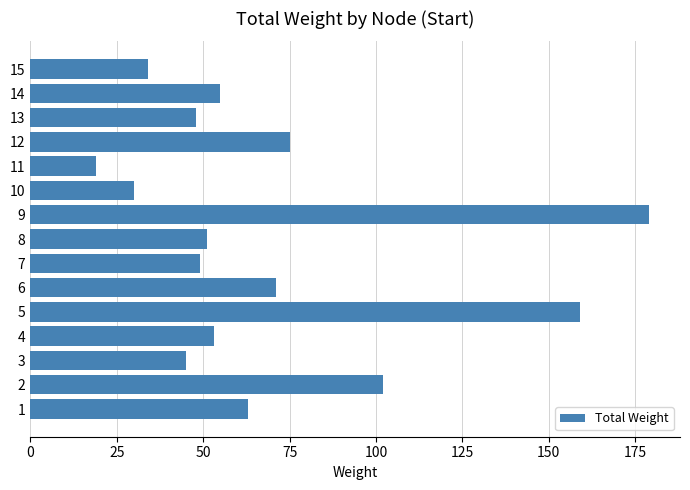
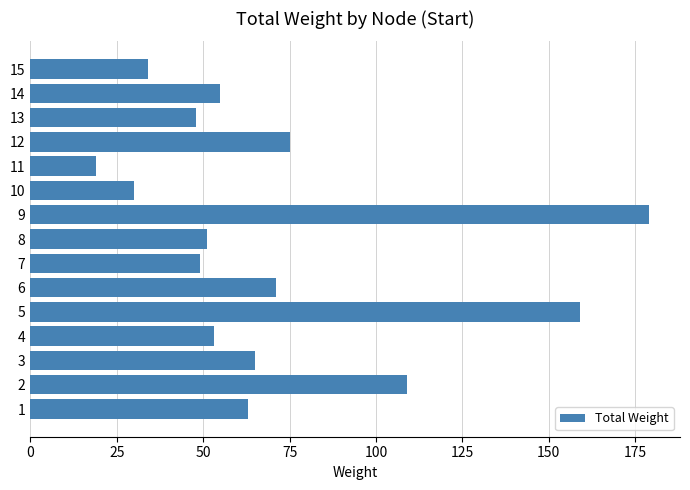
  {
    "15": 34,
    "14": 55,
    "13": 48,
    "12": 75,
    "11": 19,
    "10": 30,
    "9": 179,
    "8": 51,
    "7": 49,
    "6": 71,
    "5": 159,
    "4": 53,
-   "3": 45,
-   "2": 102,
+   "3": 65,
+   "2": 109,
    "1": 63
  }
